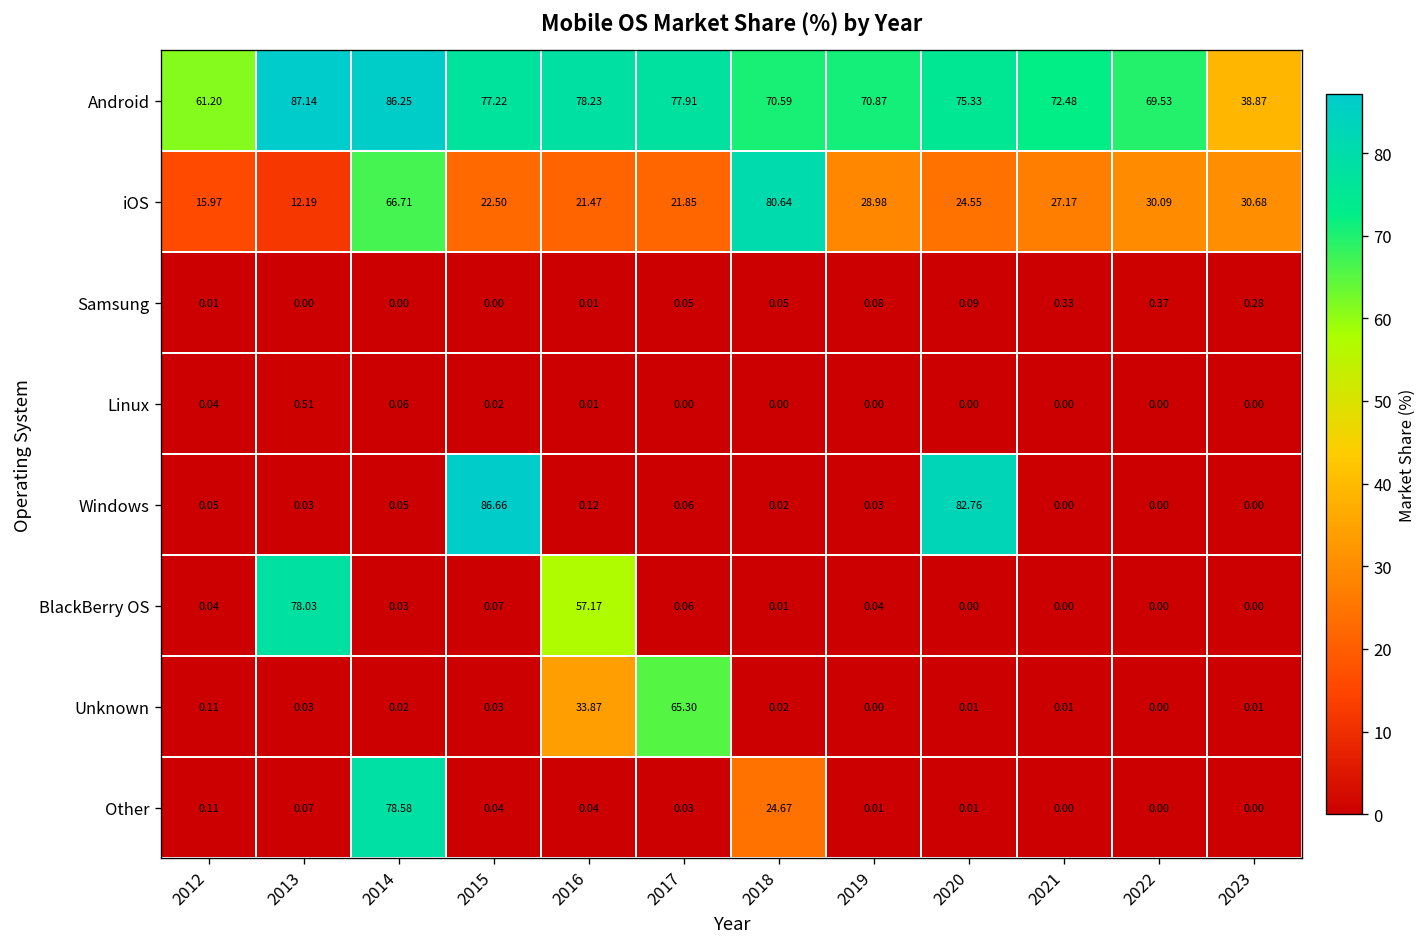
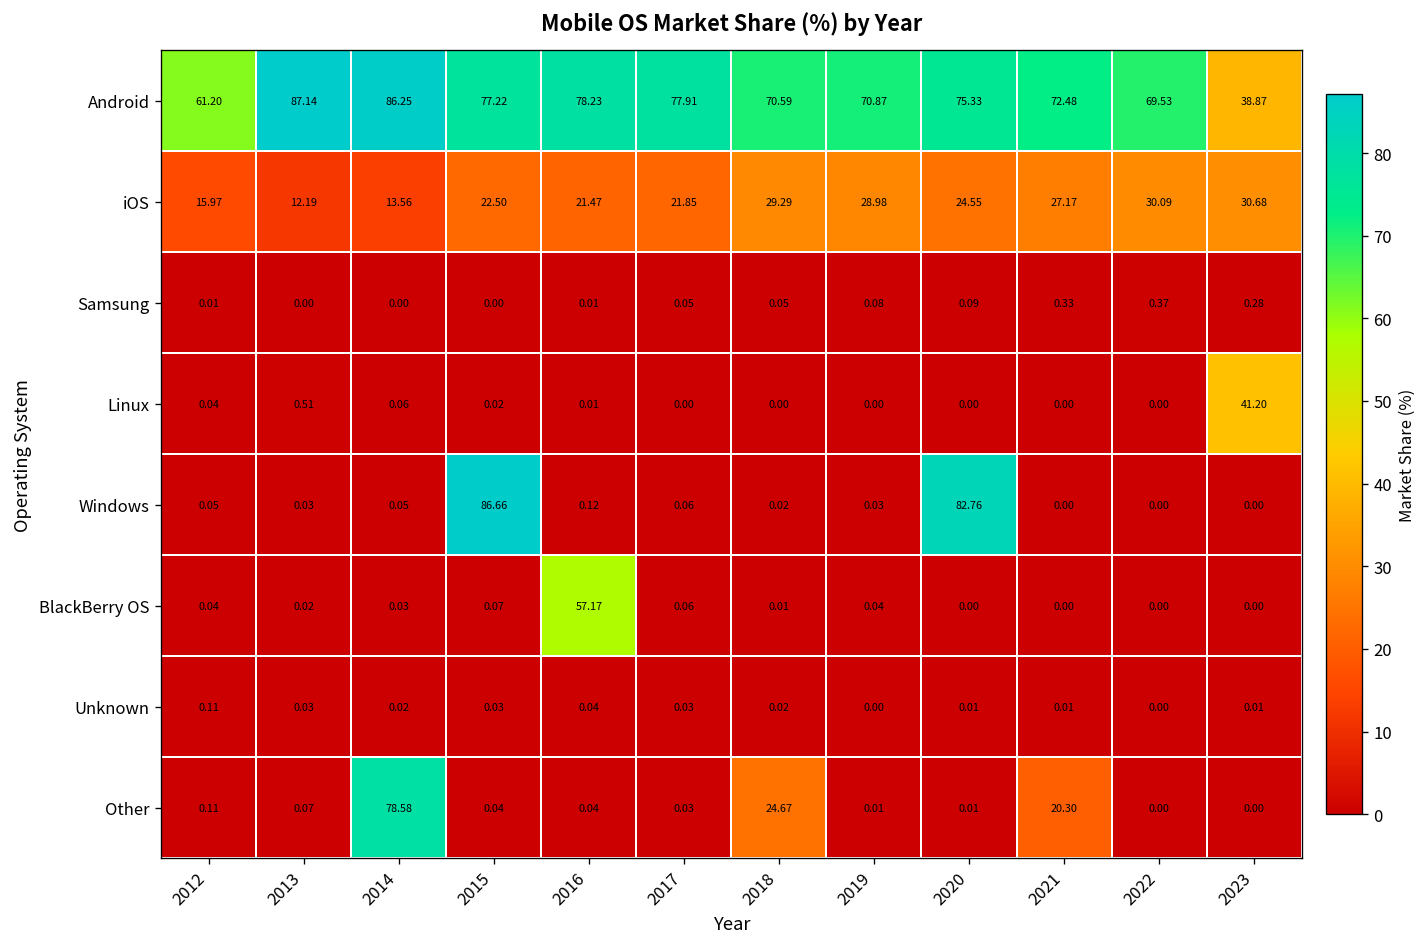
  {
    "Android": {
      "2012": 61.20,
      "2013": 87.14,
      "2014": 86.25,
      "2015": 77.22,
      "2016": 78.23,
      "2017": 77.91,
      "2018": 70.59,
      "2019": 70.87,
      "2020": 75.33,
      "2021": 72.48,
      "2022": 69.53,
      "2023": 38.87
    },
    "iOS": {
      "2012": 15.97,
      "2013": 12.19,
-     "2014": 66.71,
+     "2014": 13.56,
      "2015": 22.50,
      "2016": 21.47,
      "2017": 21.85,
-     "2018": 80.64,
+     "2018": 29.29,
      "2019": 28.98,
      "2020": 24.55,
      "2021": 27.17,
      "2022": 30.09,
      "2023": 30.68
    },
    "Samsung": {
      "2012": 0.01,
      "2013": 0.00,
      "2014": 0.00,
      "2015": 0.00,
      "2016": 0.01,
      "2017": 0.05,
      "2018": 0.05,
      "2019": 0.08,
      "2020": 0.09,
      "2021": 0.33,
      "2022": 0.37,
      "2023": 0.28
    },
    "Linux": {
      "2012": 0.04,
      "2013": 0.51,
      "2014": 0.06,
      "2015": 0.02,
      "2016": 0.01,
      "2017": 0.00,
      "2018": 0.00,
      "2019": 0.00,
      "2020": 0.00,
      "2021": 0.00,
      "2022": 0.00,
-     "2023": 0.00
+     "2023": 41.20
    },
    "Windows": {
      "2012": 0.05,
      "2013": 0.03,
      "2014": 0.05,
      "2015": 86.66,
      "2016": 0.12,
      "2017": 0.06,
      "2018": 0.02,
      "2019": 0.03,
      "2020": 82.76,
      "2021": 0.00,
      "2022": 0.00,
      "2023": 0.00
    },
    "BlackBerry OS": {
      "2012": 0.04,
-     "2013": 78.03,
+     "2013": 0.02,
      "2014": 0.03,
      "2015": 0.07,
      "2016": 57.17,
      "2017": 0.06,
      "2018": 0.01,
      "2019": 0.04,
      "2020": 0.00,
      "2021": 0.00,
      "2022": 0.00,
      "2023": 0.00
    },
    "Unknown": {
      "2012": 0.11,
      "2013": 0.03,
      "2014": 0.02,
      "2015": 0.03,
-     "2016": 33.87,
-     "2017": 65.30,
+     "2016": 0.04,
+     "2017": 0.03,
      "2018": 0.02,
      "2019": 0.00,
      "2020": 0.01,
      "2021": 0.01,
      "2022": 0.00,
      "2023": 0.01
    },
    "Other": {
      "2012": 0.11,
      "2013": 0.07,
      "2014": 78.58,
      "2015": 0.04,
      "2016": 0.04,
      "2017": 0.03,
      "2018": 24.67,
      "2019": 0.01,
      "2020": 0.01,
-     "2021": 0.00,
+     "2021": 20.30,
      "2022": 0.00,
      "2023": 0.00
    }
  }
